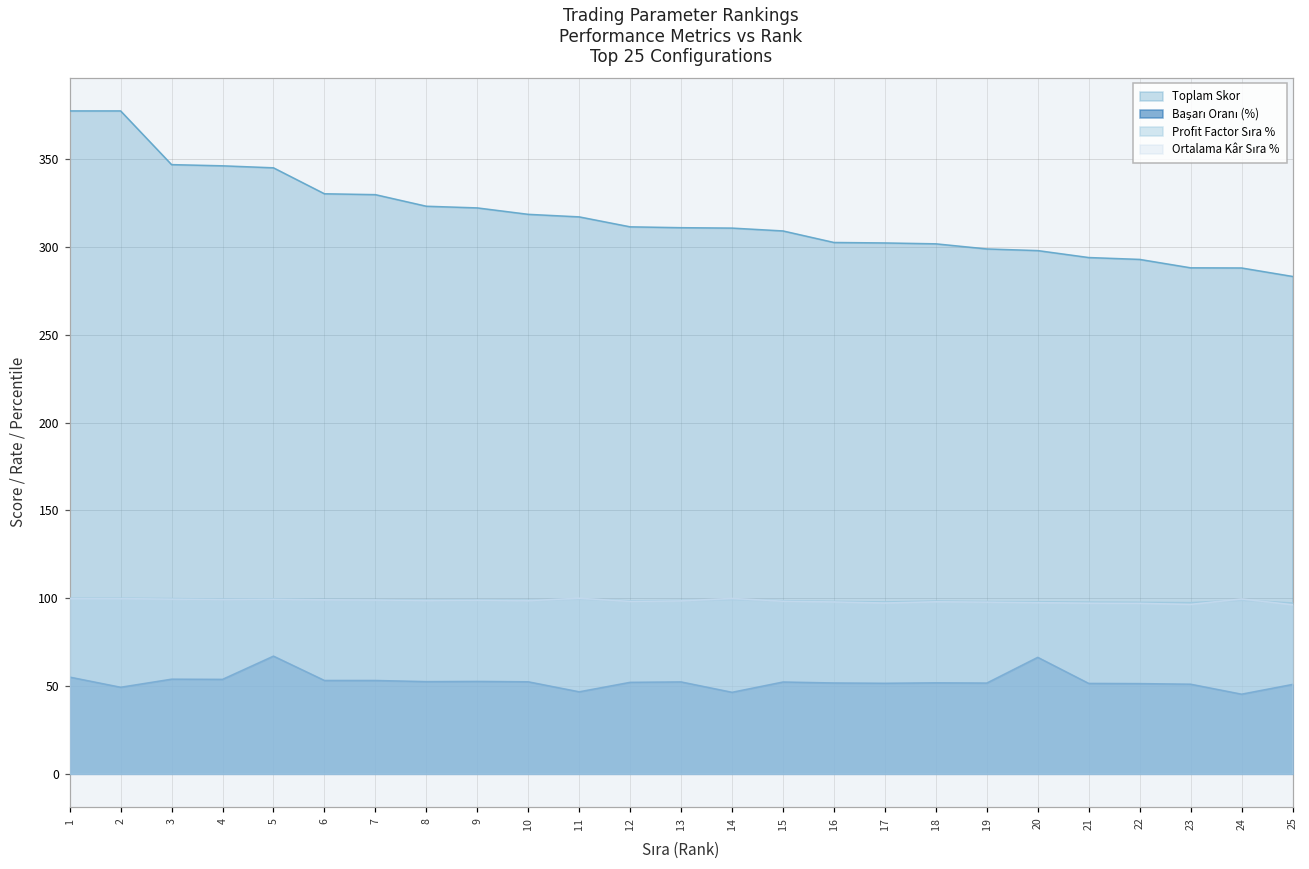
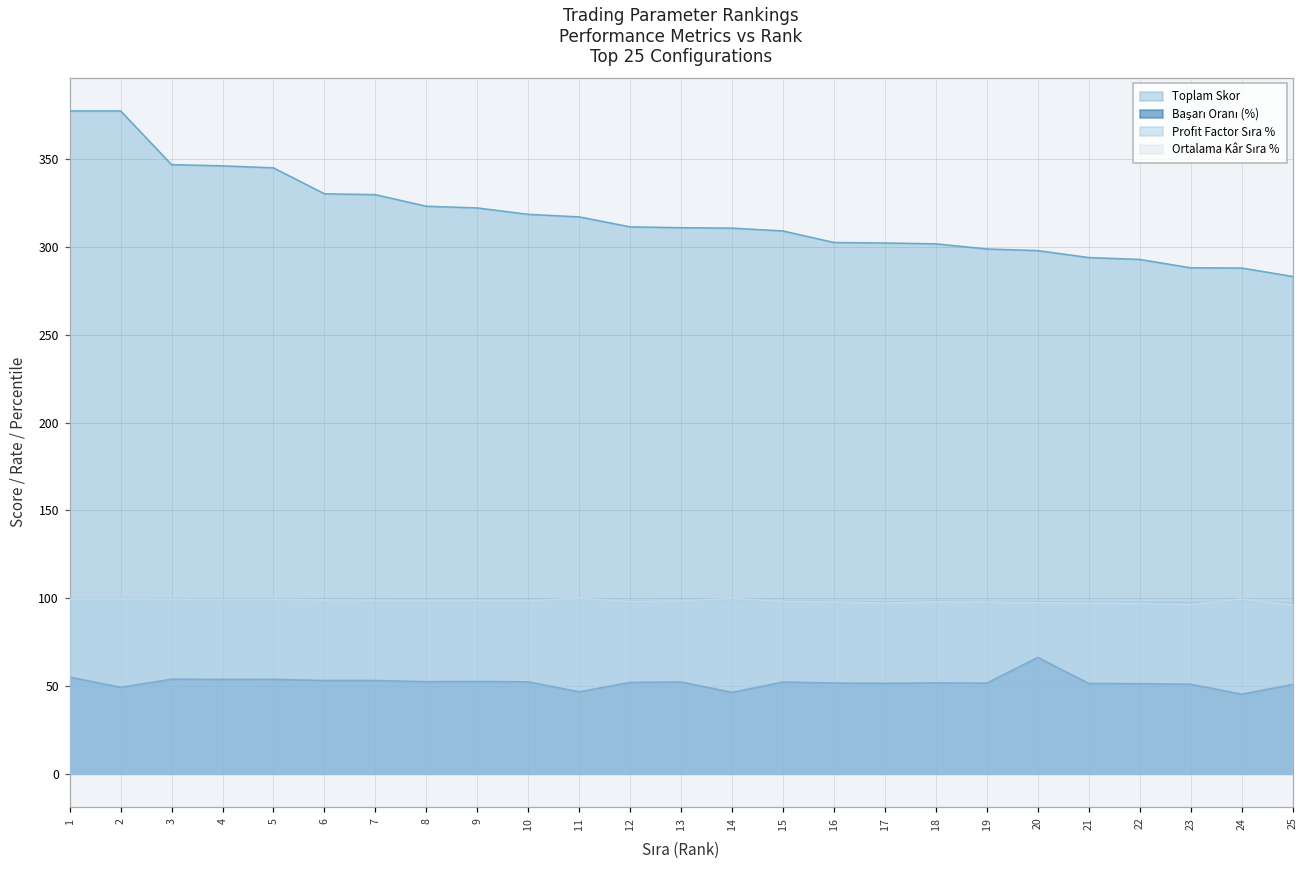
  {
    "Başarı Oranı (%)": {
      "1": 55,
      "2": 49,
      "3": 54,
      "4": 54,
-     "5": 67,
+     "5": 54,
      "6": 53,
      "7": 53,
      "8": 53,
      "9": 53,
      "10": 52,
      "11": 47,
      "12": 52,
      "13": 52,
      "14": 46,
      "15": 52,
      "16": 52,
      "17": 52,
      "18": 52,
      "19": 52,
      "20": 66,
      "21": 51,
      "22": 51,
      "23": 51,
      "24": 45,
      "25": 51
    }
  }
